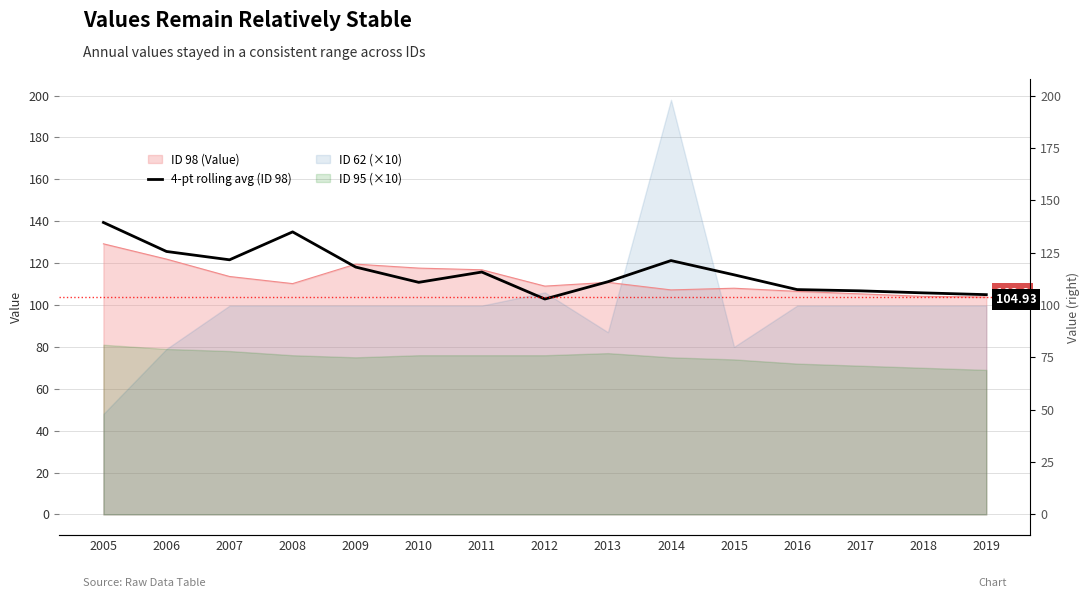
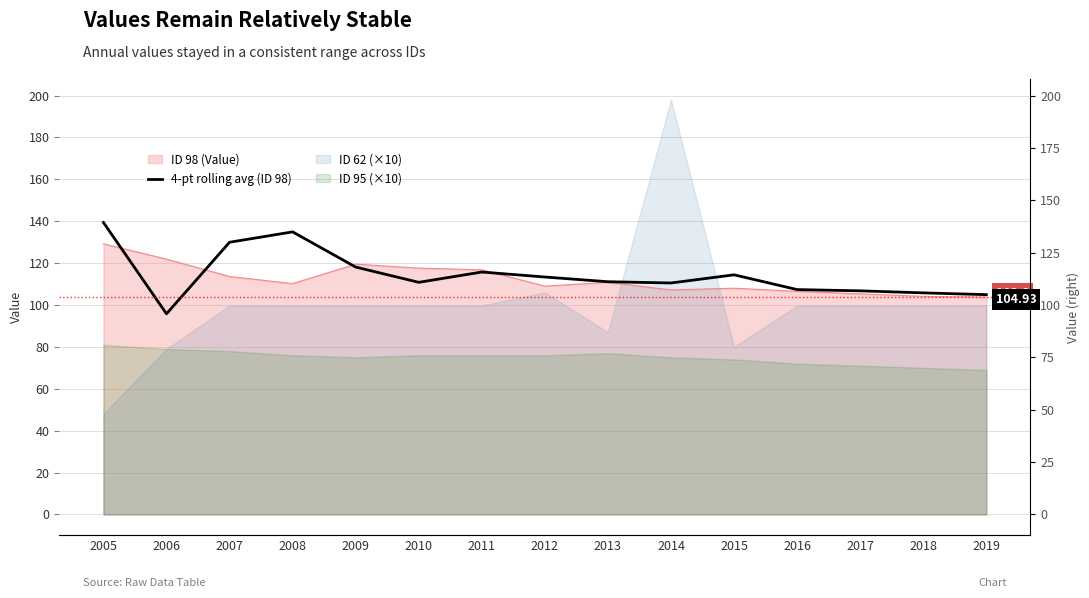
  {
    "4-pt rolling avg (ID 98)": {
      "2005": 139,
-     "2006": 126,
-     "2007": 122,
+     "2006": 96,
+     "2007": 130,
      "2008": 135,
      "2009": 118,
      "2010": 111,
-     "2012": 103,
-     "2014": 121,
+     "2012": 113,
+     "2014": 111,
      "2015": 114,
      "2017": 107,
      "2018": 106
    }
  }
